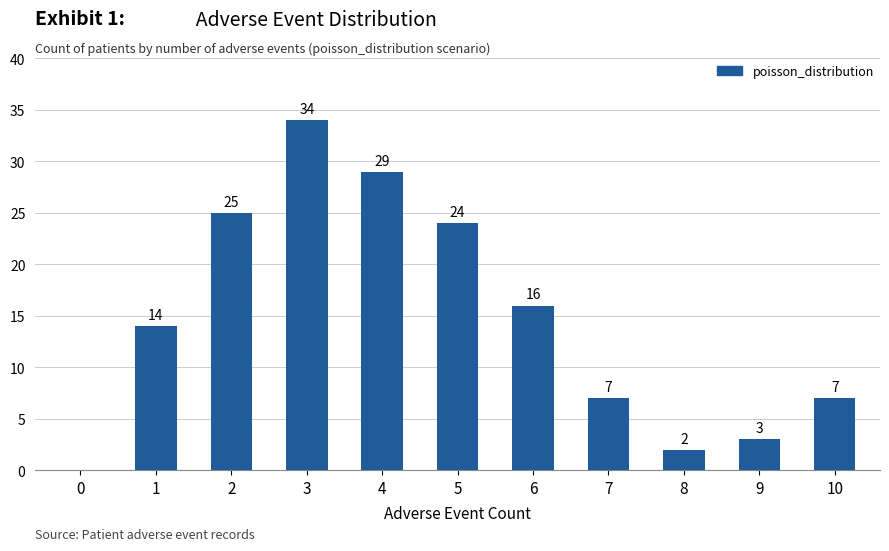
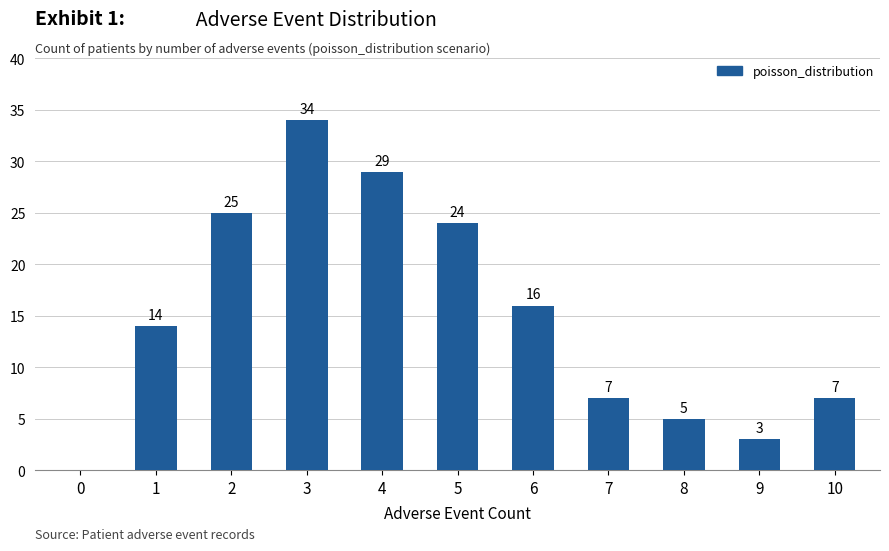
  {
    "1": 14,
    "2": 25,
    "3": 34,
    "4": 29,
    "5": 24,
    "6": 16,
    "7": 7,
-   "8": 2,
+   "8": 5,
    "9": 3,
    "10": 7
  }
